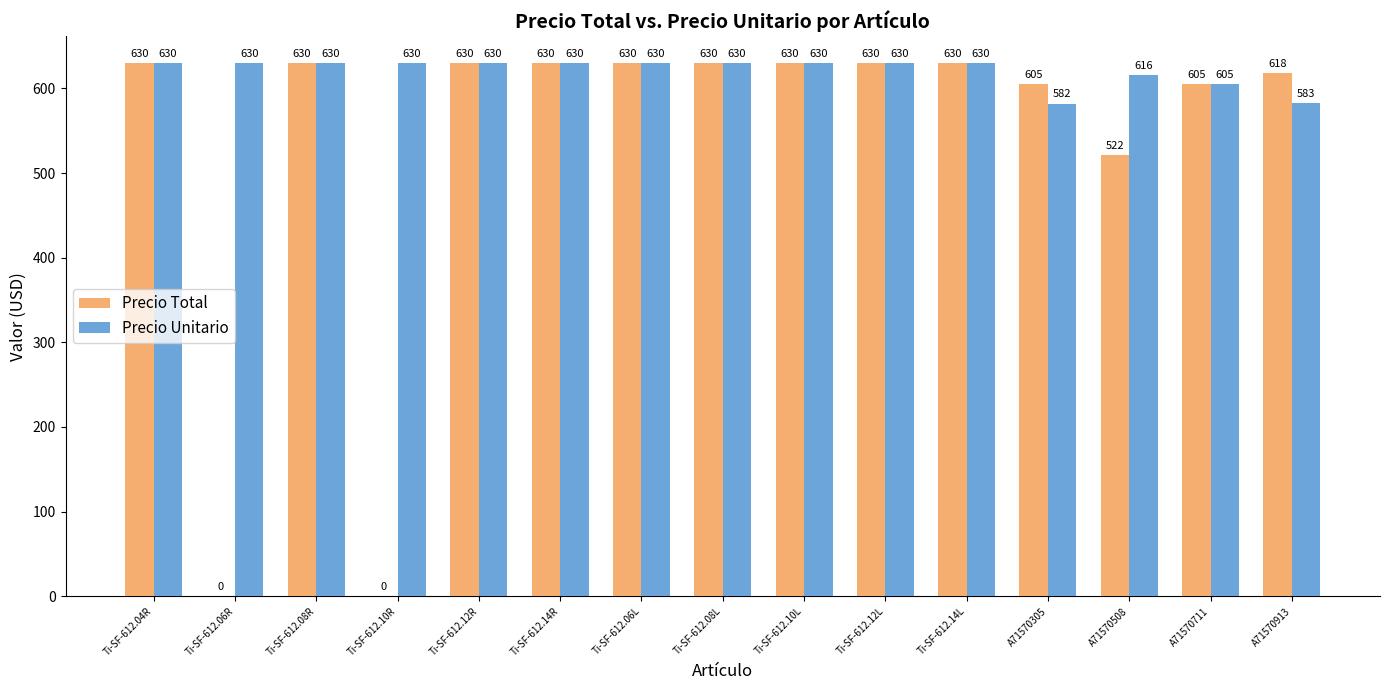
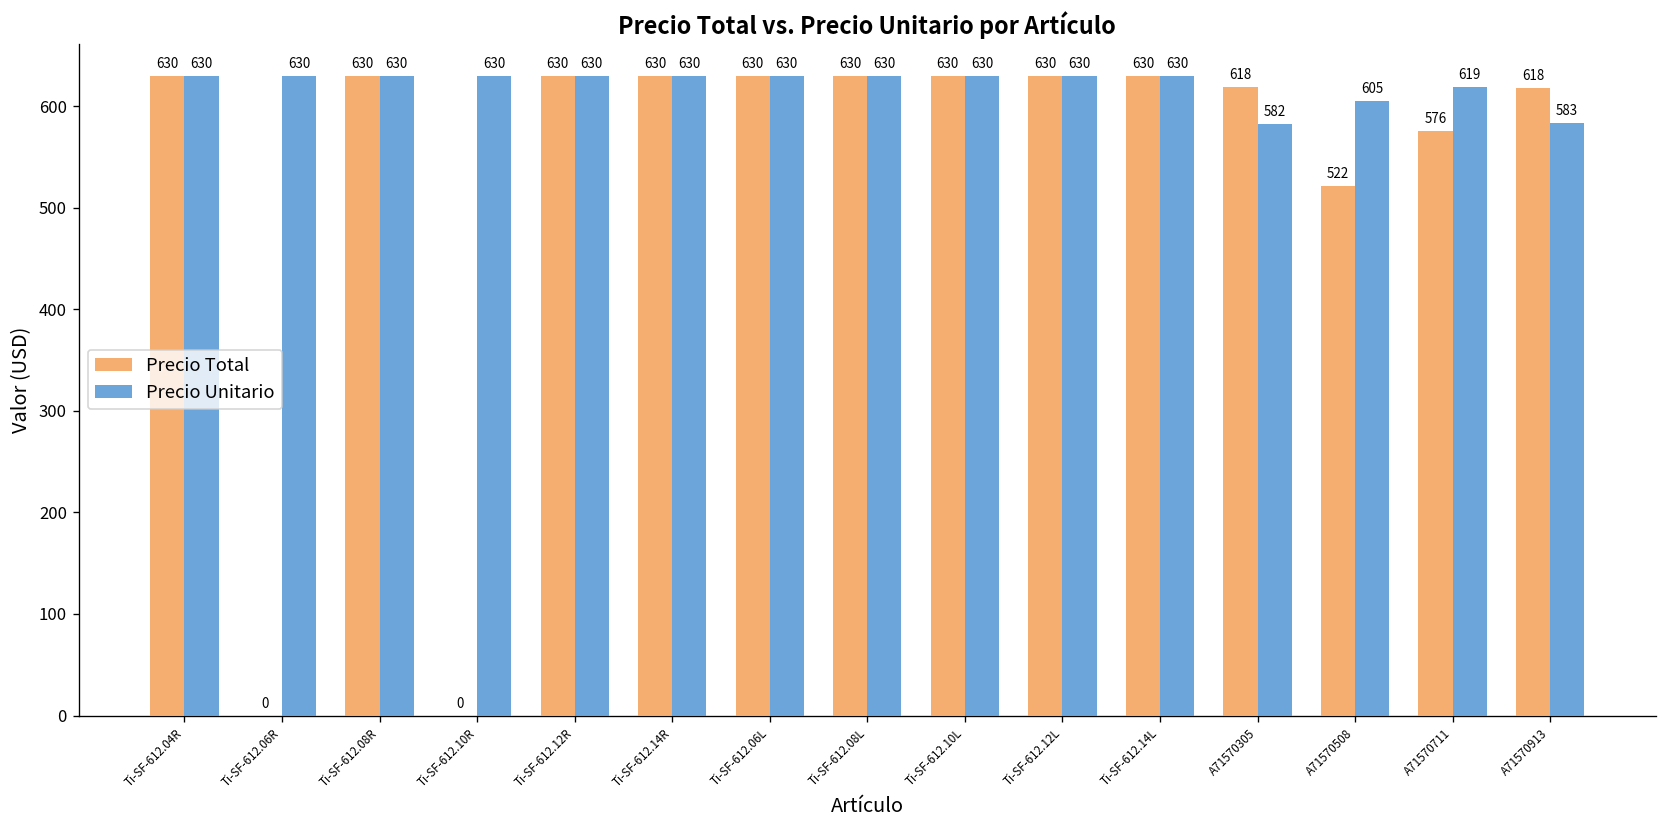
  {
    "Precio Total": {
      "Ti-SF-612.04R": 630,
      "Ti-SF-612.06R": 0,
      "Ti-SF-612.08R": 630,
      "Ti-SF-612.10R": 0,
      "Ti-SF-612.12R": 630,
      "Ti-SF-612.14R": 630,
      "Ti-SF-612.06L": 630,
      "Ti-SF-612.08L": 630,
      "Ti-SF-612.10L": 630,
      "Ti-SF-612.12L": 630,
      "Ti-SF-612.14L": 630,
-     "A71570305": 605,
+     "A71570305": 618,
      "A71570508": 522,
-     "A71570711": 605,
+     "A71570711": 576,
      "A71570913": 618
    },
    "Precio Unitario": {
      "Ti-SF-612.04R": 630,
      "Ti-SF-612.06R": 630,
      "Ti-SF-612.08R": 630,
      "Ti-SF-612.10R": 630,
      "Ti-SF-612.12R": 630,
      "Ti-SF-612.14R": 630,
      "Ti-SF-612.06L": 630,
      "Ti-SF-612.08L": 630,
      "Ti-SF-612.10L": 630,
      "Ti-SF-612.12L": 630,
      "Ti-SF-612.14L": 630,
      "A71570305": 582,
-     "A71570508": 616,
-     "A71570711": 605,
+     "A71570508": 605,
+     "A71570711": 619,
      "A71570913": 583
    }
  }
